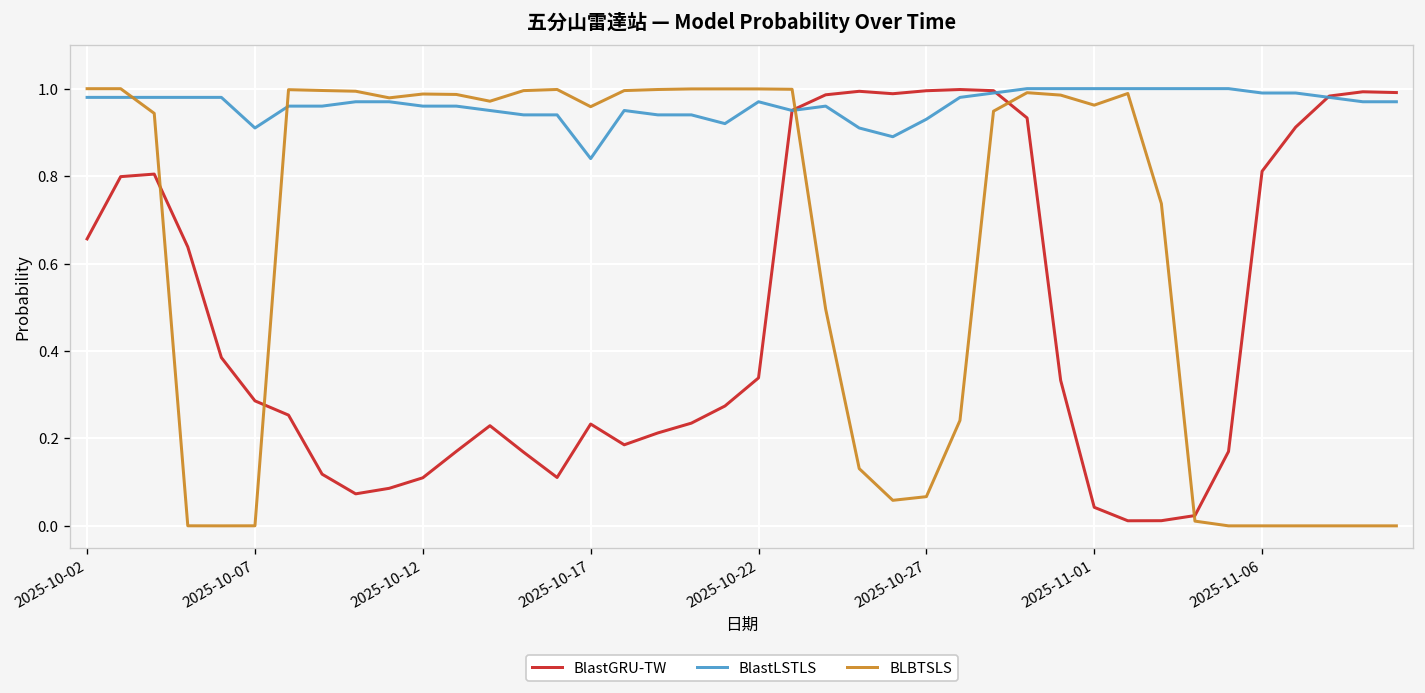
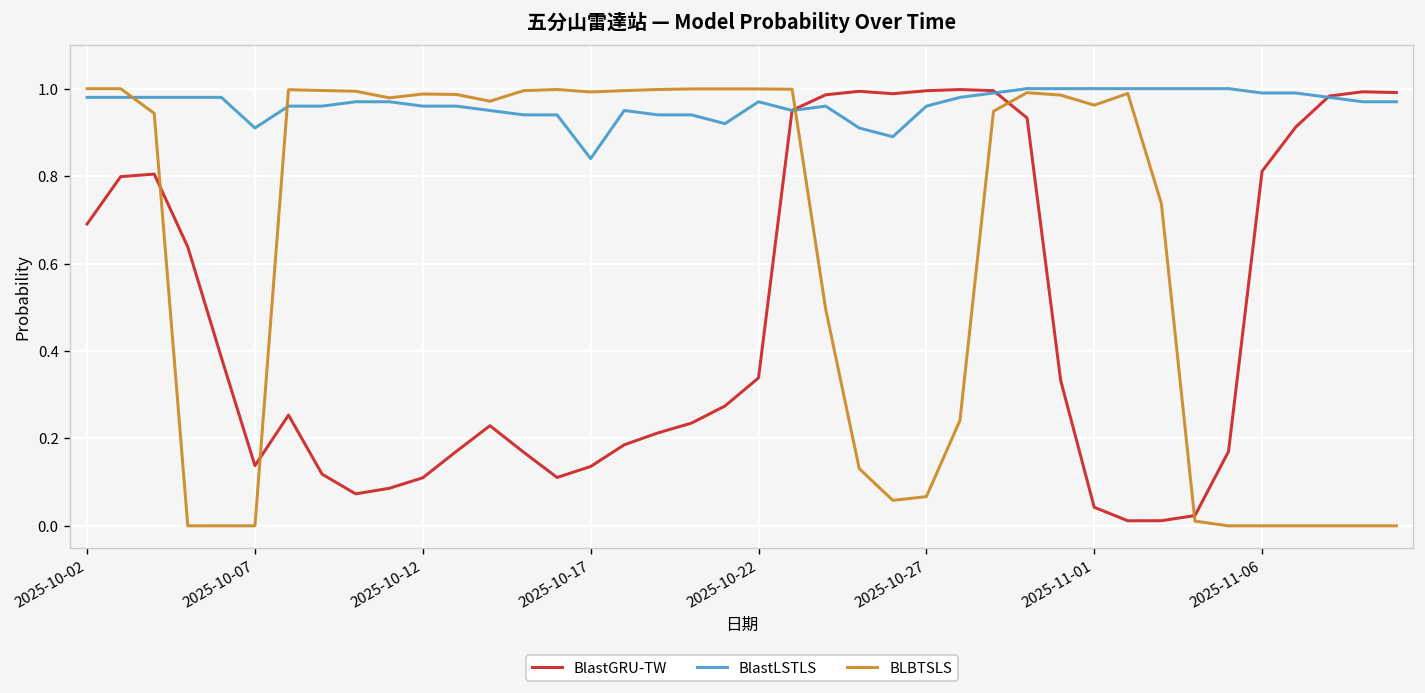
  {
    "BlastGRU-TW": {
-     "2025-10-02": 0.66,
-     "2025-10-07": 0.29,
+     "2025-10-02": 0.69,
+     "2025-10-07": 0.14,
      "2025-10-12": 0.11,
-     "2025-10-17": 0.23,
+     "2025-10-17": 0.14,
      "2025-10-22": 0.34,
      "2025-10-27": 1.00,
      "2025-11-01": 0.04,
      "2025-11-06": 0.81
    },
    "BlastLSTLS": {
      "2025-10-02": 0.98,
      "2025-10-07": 0.91,
      "2025-10-12": 0.96,
      "2025-10-17": 0.84,
      "2025-10-22": 0.97,
-     "2025-10-27": 0.93,
+     "2025-10-27": 0.96,
      "2025-11-01": 1.00,
      "2025-11-06": 0.99
    },
    "BLBTSLS": {
      "2025-10-02": 1.00,
      "2025-10-07": 0.00,
      "2025-10-12": 0.99,
-     "2025-10-17": 0.96,
+     "2025-10-17": 0.99,
      "2025-10-22": 1.00,
      "2025-10-27": 0.07,
      "2025-11-01": 0.96,
      "2025-11-06": 0.00
    }
  }
